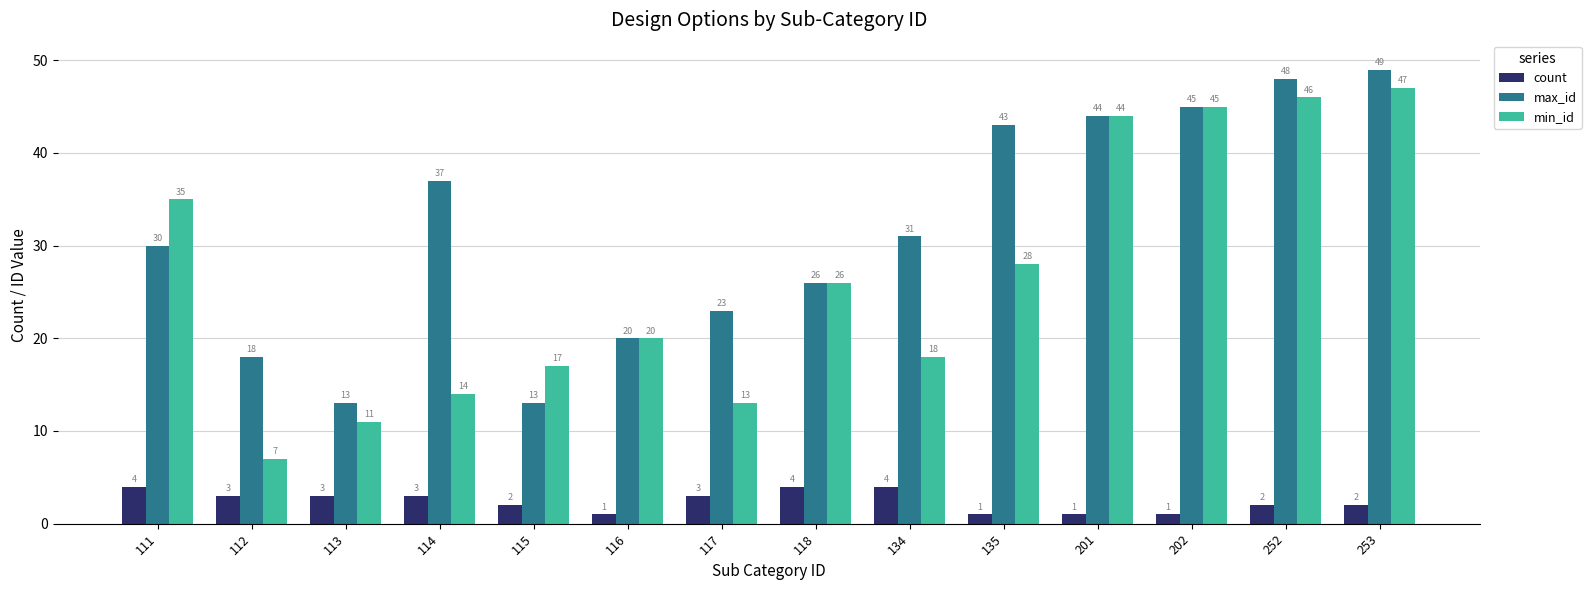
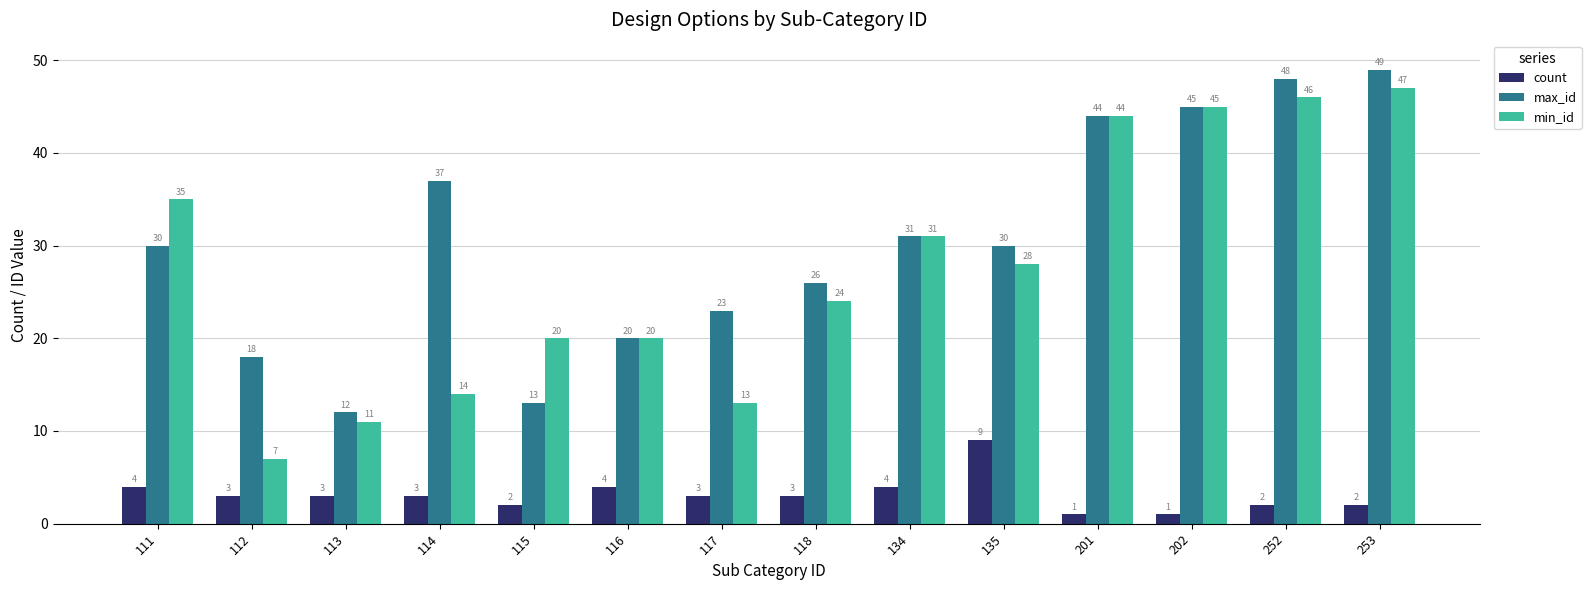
  {
    "count": {
      "111": 4,
      "112": 3,
      "113": 3,
      "114": 3,
      "115": 2,
-     "116": 1,
+     "116": 4,
      "117": 3,
-     "118": 4,
+     "118": 3,
      "134": 4,
-     "135": 1,
+     "135": 9,
      "201": 1,
      "202": 1,
      "252": 2,
      "253": 2
    },
    "max_id": {
      "111": 30,
      "112": 18,
-     "113": 13,
+     "113": 12,
      "114": 37,
      "115": 13,
      "116": 20,
      "117": 23,
      "118": 26,
      "134": 31,
-     "135": 43,
+     "135": 30,
      "201": 44,
      "202": 45,
      "252": 48,
      "253": 49
    },
    "min_id": {
      "111": 35,
      "112": 7,
      "113": 11,
      "114": 14,
-     "115": 17,
+     "115": 20,
      "116": 20,
      "117": 13,
-     "118": 26,
-     "134": 18,
+     "118": 24,
+     "134": 31,
      "135": 28,
      "201": 44,
      "202": 45,
      "252": 46,
      "253": 47
    }
  }
